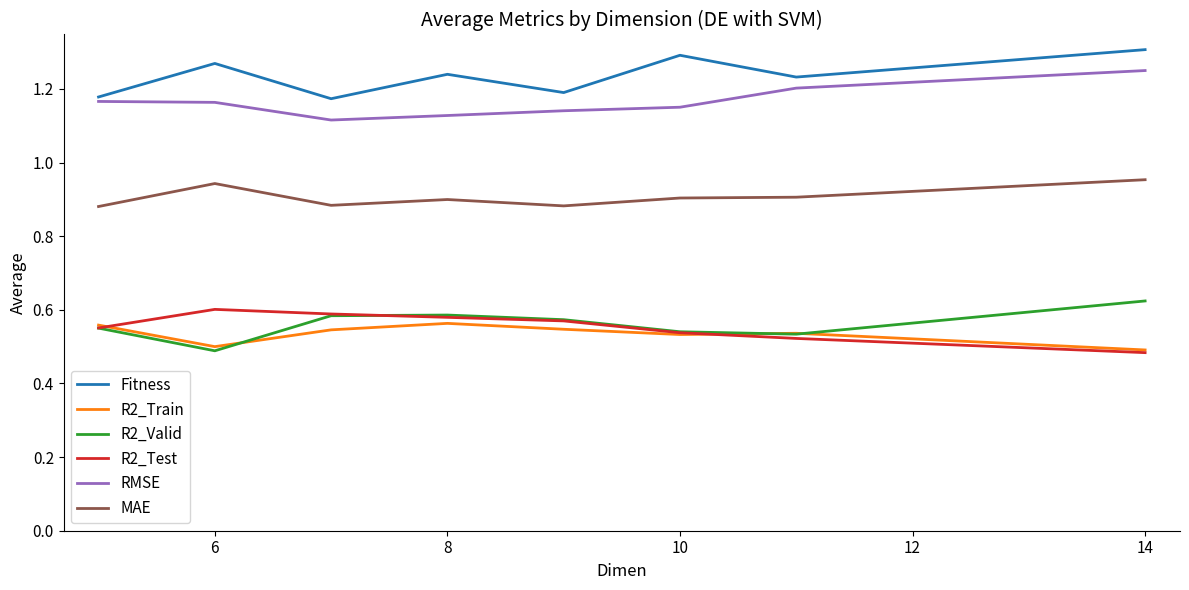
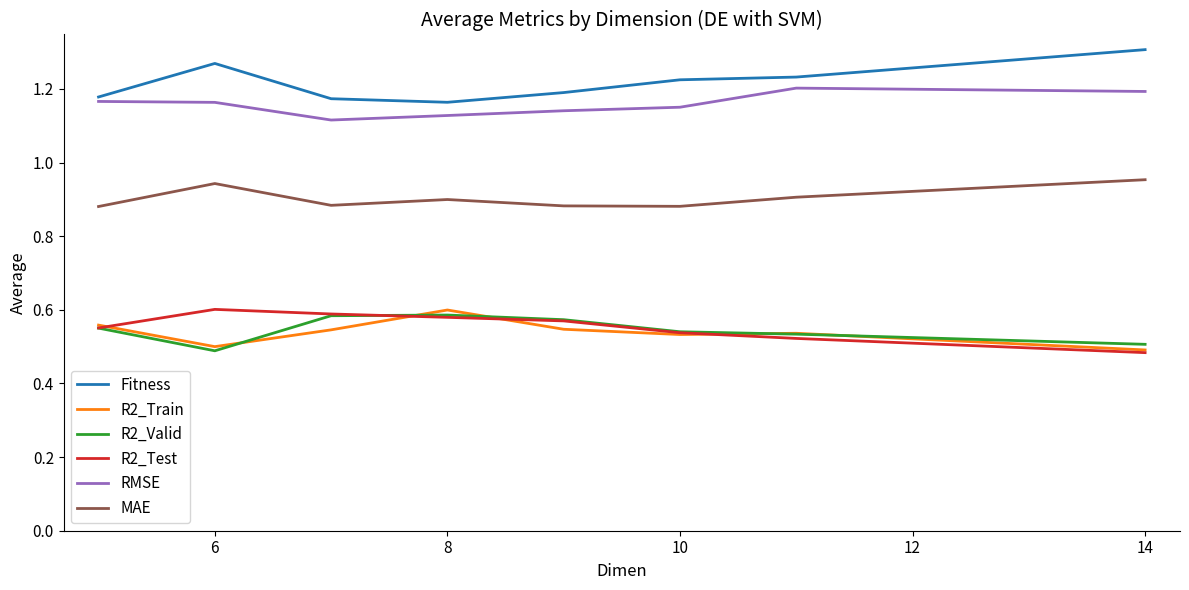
  {
    "Fitness": {
      "6": 1.27,
-     "8": 1.24,
-     "10": 1.29,
+     "8": 1.16,
+     "10": 1.22,
      "14": 1.31
    },
    "R2_Train": {
      "6": 0.50,
-     "8": 0.56,
+     "8": 0.60,
      "14": 0.49
    },
    "R2_Valid": {
      "6": 0.49,
-     "14": 0.62
+     "14": 0.51
    },
    "R2_Test": {
      "6": 0.60,
      "14": 0.48
    },
    "RMSE": {
      "6": 1.16,
      "8": 1.13,
      "10": 1.15,
-     "14": 1.25
+     "14": 1.19
    },
    "MAE": {
      "6": 0.94,
      "8": 0.90,
-     "10": 0.90,
+     "10": 0.88,
      "14": 0.95
    }
  }
